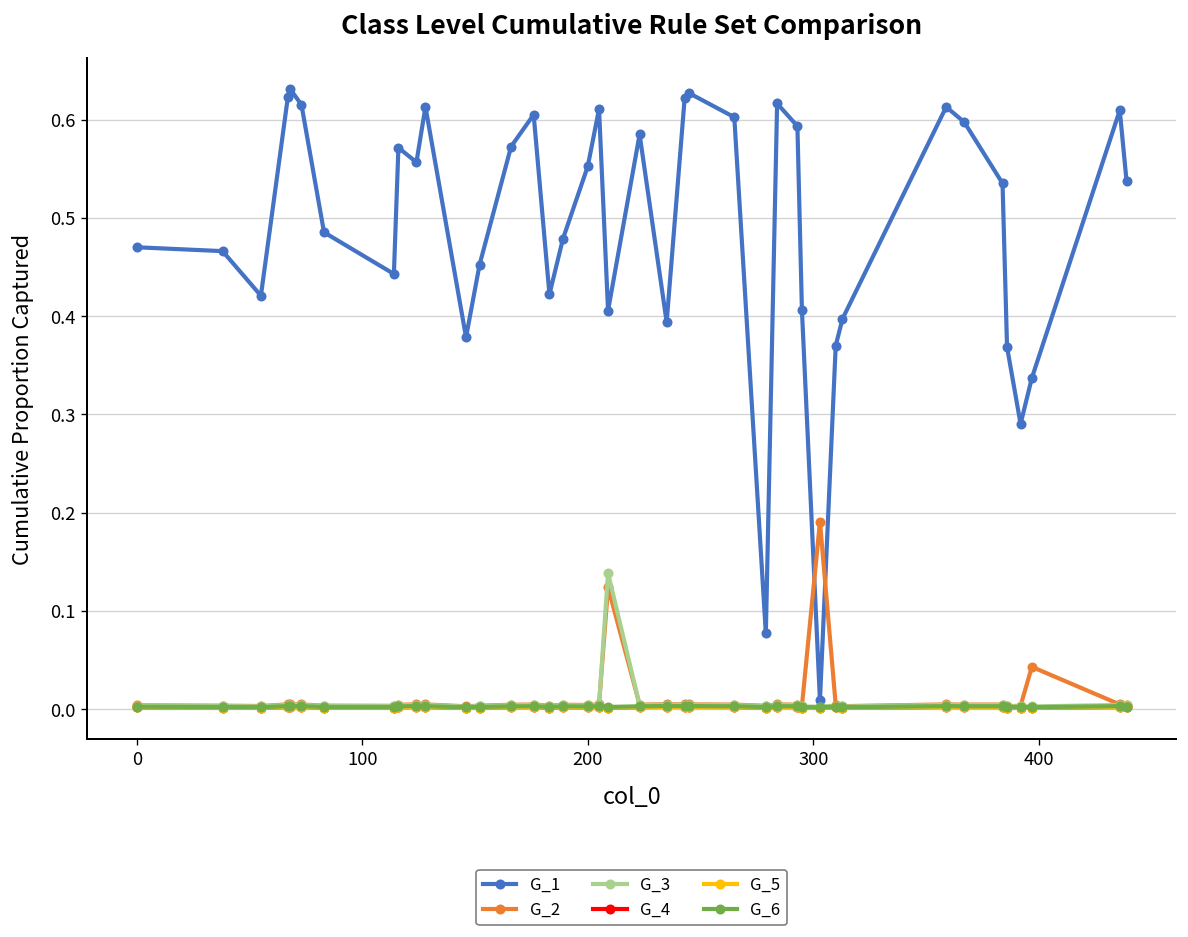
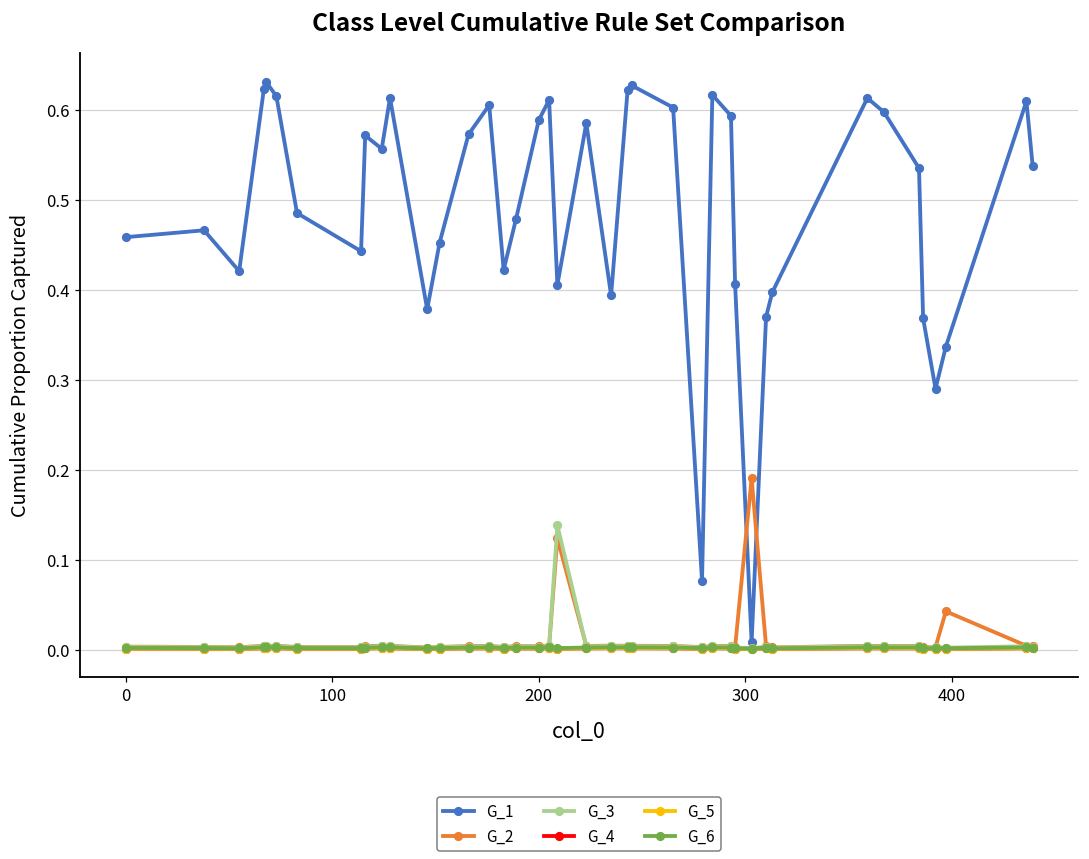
  {
    "G_1": {
-     "0": 0.47,
-     "200": 0.55
+     "0": 0.46,
+     "200": 0.59
    }
  }
